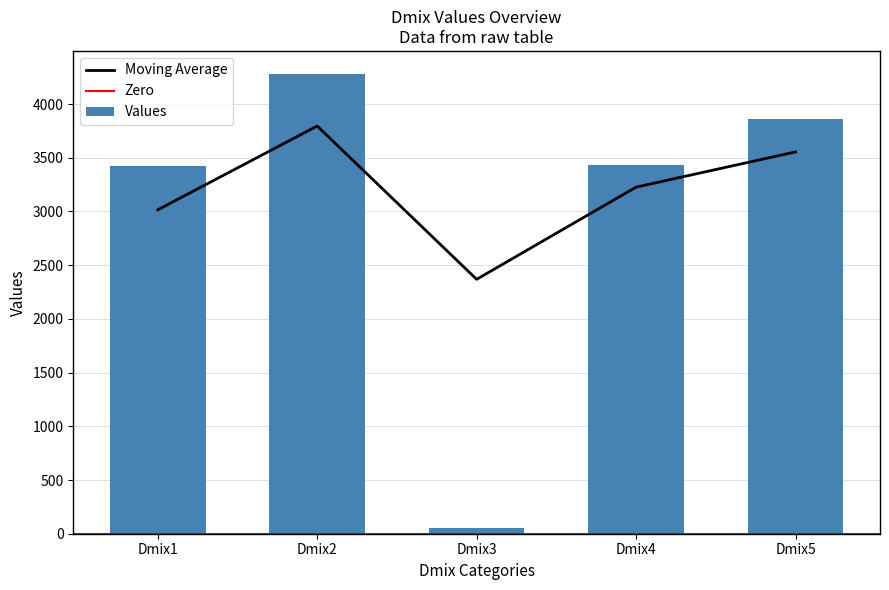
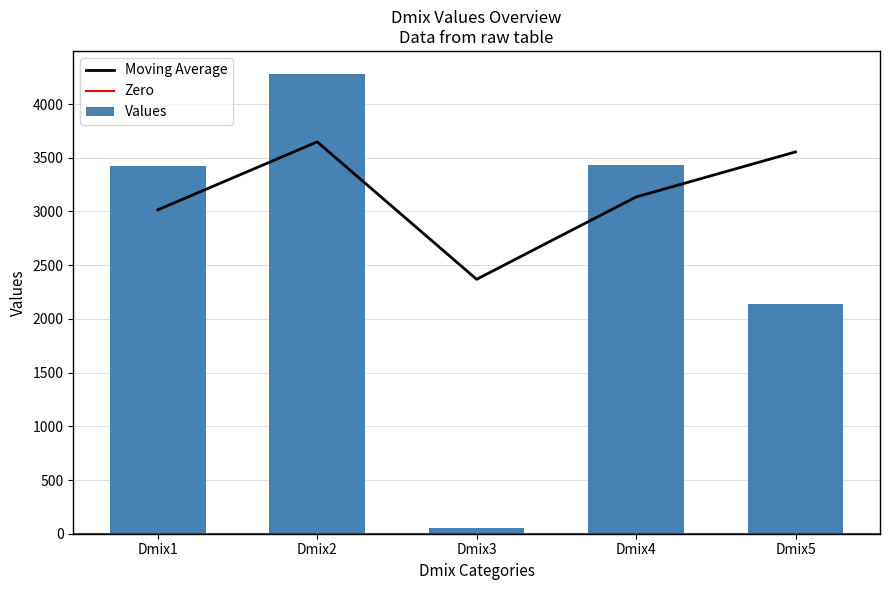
  {
    "Moving Average": {
      "Dmix1": 3020,
-     "Dmix2": 3800,
+     "Dmix2": 3650,
      "Dmix3": 2370,
-     "Dmix4": 3230,
+     "Dmix4": 3130,
      "Dmix5": 3550
    },
    "Values": {
      "Dmix1": 3420,
      "Dmix2": 4280,
      "Dmix3": 50,
      "Dmix4": 3440,
-     "Dmix5": 3870
+     "Dmix5": 2140
    }
  }
